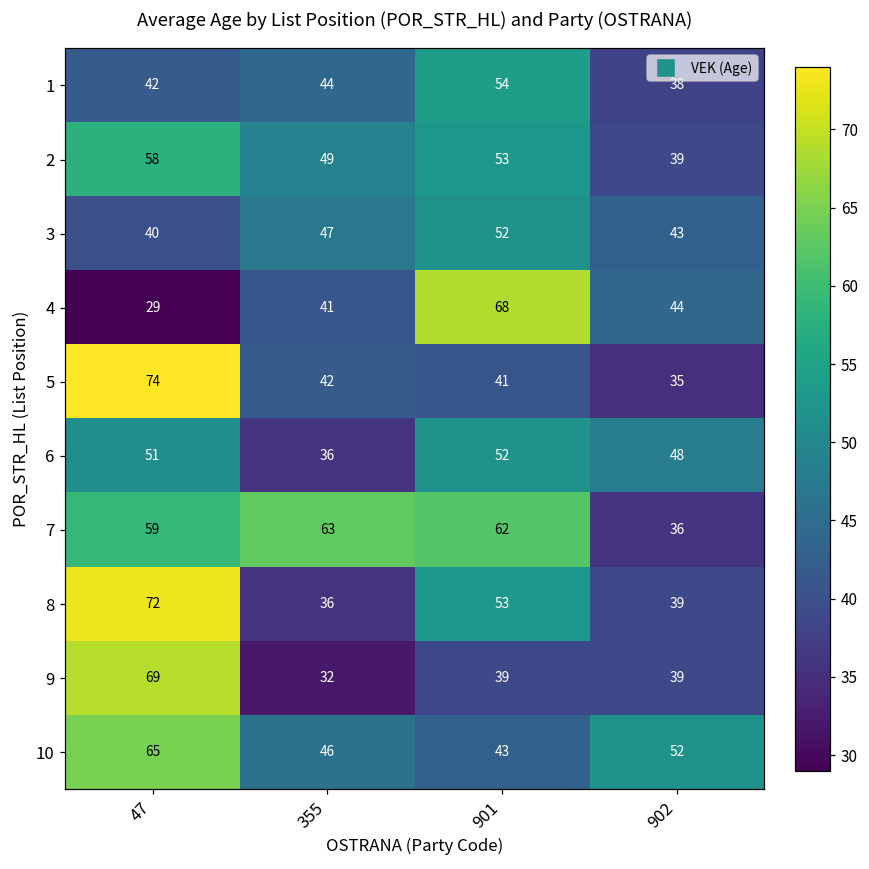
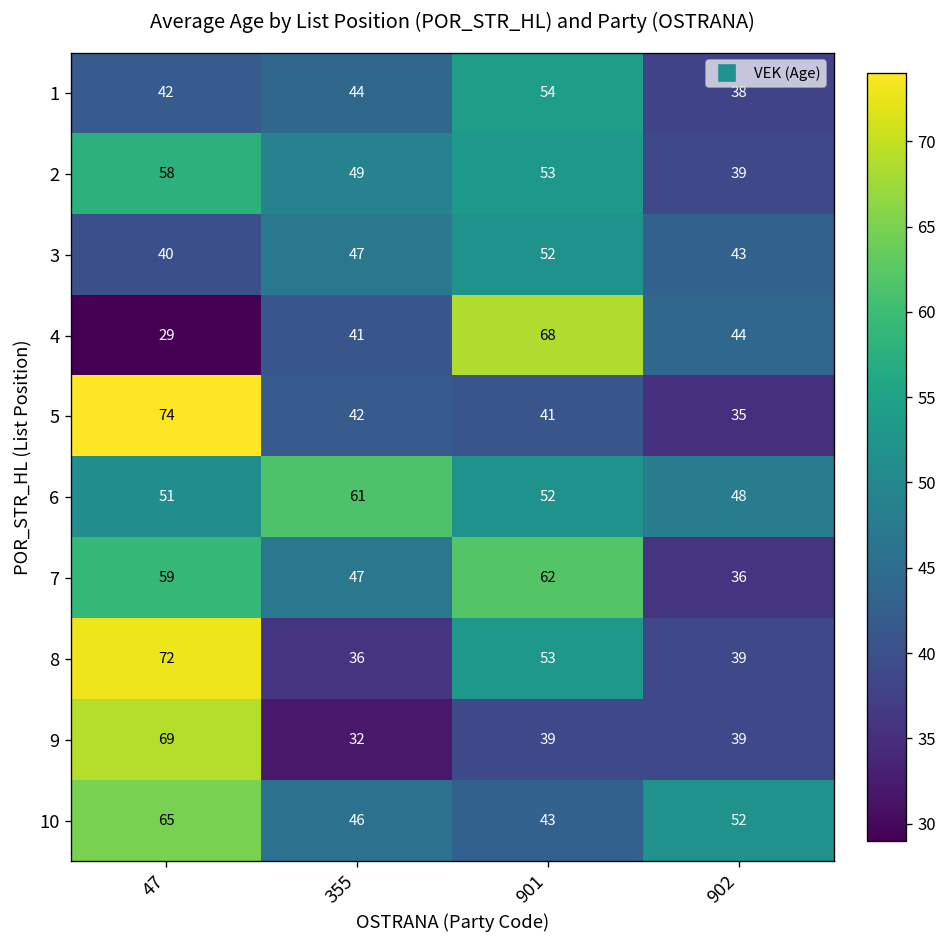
  {
    "1": {
      "47": 42,
      "355": 44,
      "901": 54
    },
    "2": {
      "47": 58,
      "355": 49,
      "901": 53,
      "902": 39
    },
    "3": {
      "47": 40,
      "355": 47,
      "901": 52,
      "902": 43
    },
    "4": {
      "47": 29,
      "355": 41,
      "901": 68,
      "902": 44
    },
    "5": {
      "47": 74,
      "355": 42,
      "901": 41,
      "902": 35
    },
    "6": {
      "47": 51,
-     "355": 36,
+     "355": 61,
      "901": 52,
      "902": 48
    },
    "7": {
      "47": 59,
-     "355": 63,
+     "355": 47,
      "901": 62,
      "902": 36
    },
    "8": {
      "47": 72,
      "355": 36,
      "901": 53,
      "902": 39
    },
    "9": {
      "47": 69,
      "355": 32,
      "901": 39,
      "902": 39
    },
    "10": {
      "47": 65,
      "355": 46,
      "901": 43,
      "902": 52
    }
  }
